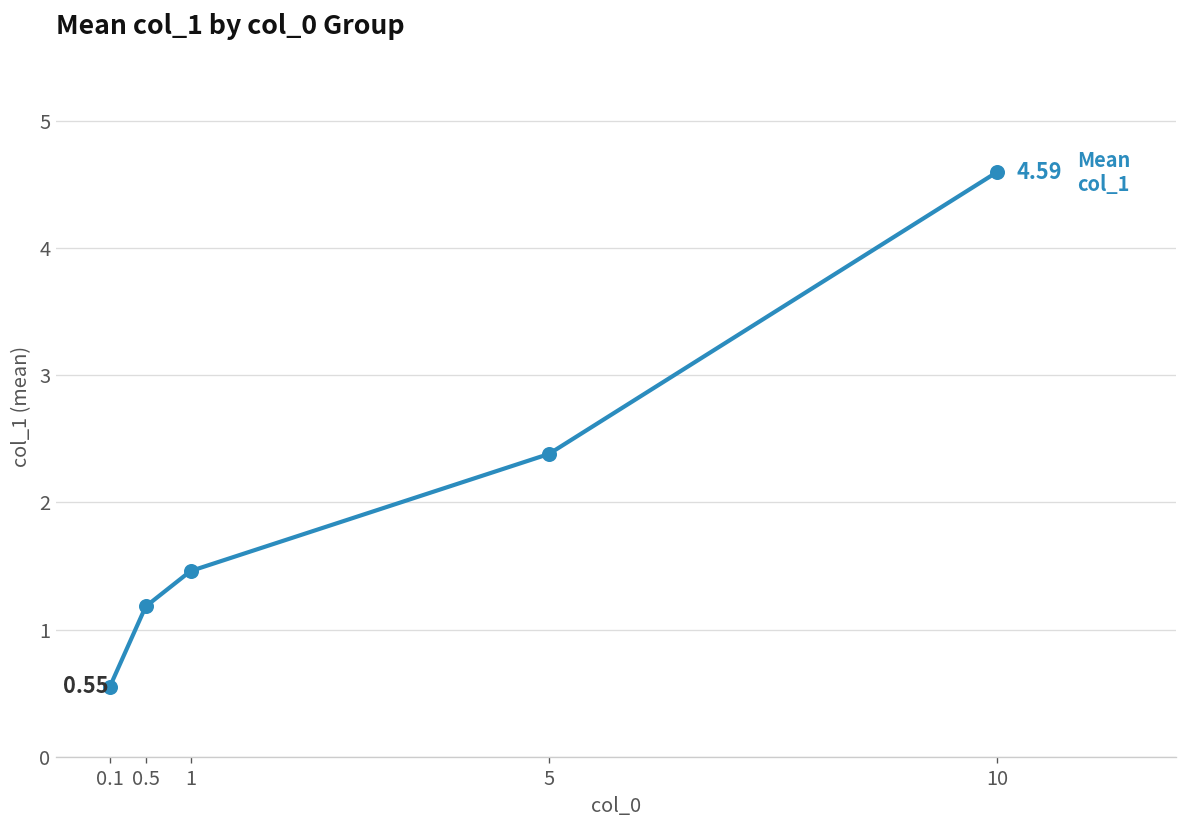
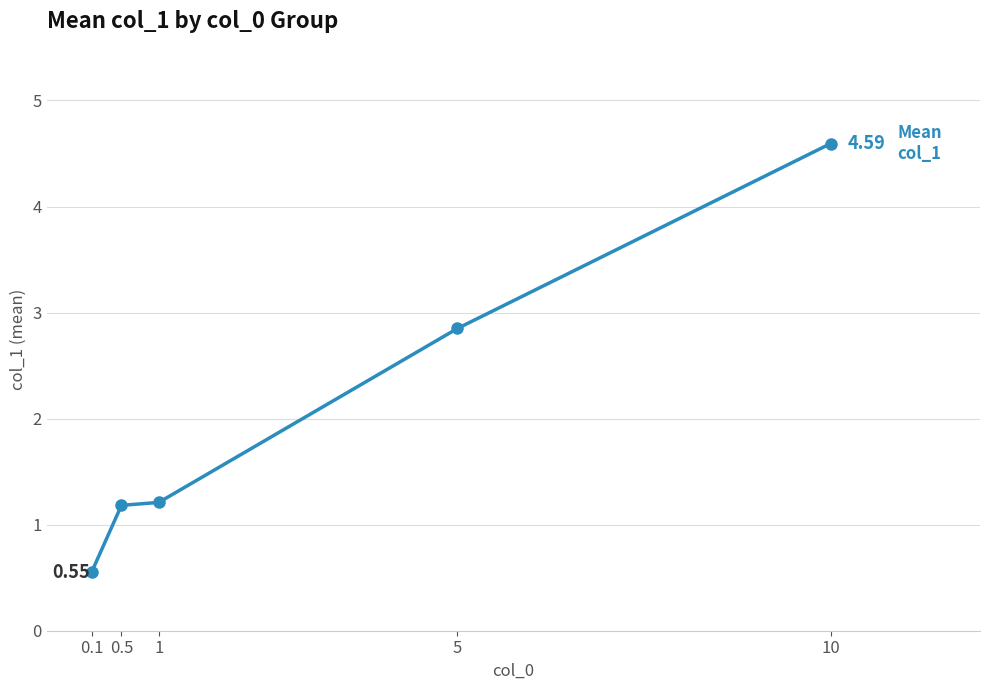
  {
    "0.5": 1.18,
-   "1": 1.46,
-   "5": 2.38
+   "1": 1.21,
+   "5": 2.85
  }
